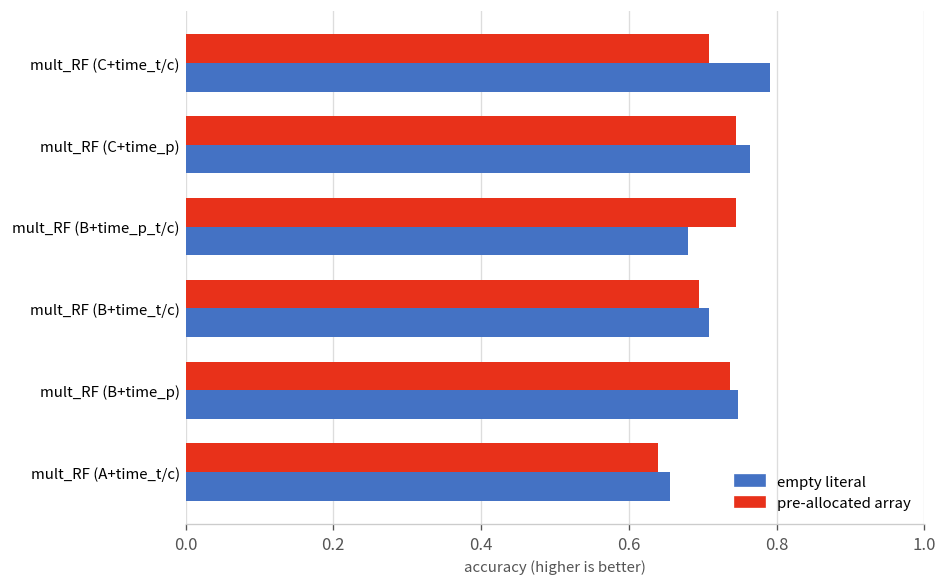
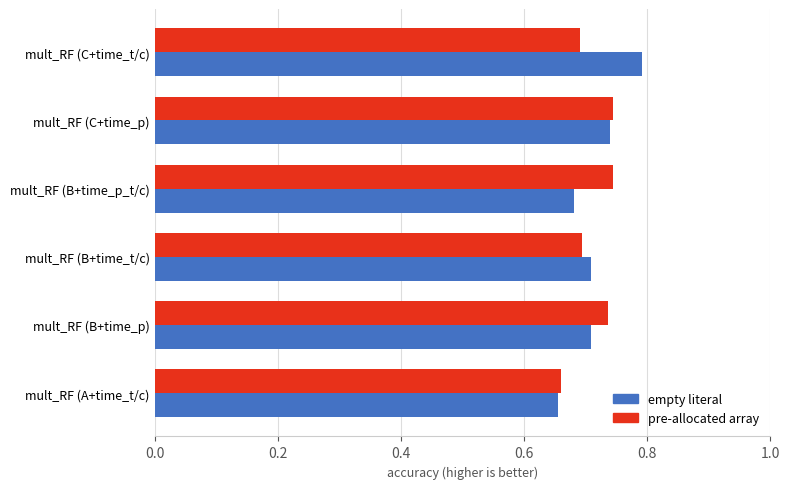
  {
    "empty literal": {
      "mult_RF (C+time_t/c)": 0.79,
-     "mult_RF (C+time_p)": 0.76,
+     "mult_RF (C+time_p)": 0.74,
      "mult_RF (B+time_p_t/c)": 0.68,
      "mult_RF (B+time_t/c)": 0.71,
-     "mult_RF (B+time_p)": 0.75,
+     "mult_RF (B+time_p)": 0.71,
      "mult_RF (A+time_t/c)": 0.66
    },
    "pre-allocated array": {
-     "mult_RF (C+time_t/c)": 0.71,
+     "mult_RF (C+time_t/c)": 0.69,
      "mult_RF (C+time_p)": 0.74,
      "mult_RF (B+time_p_t/c)": 0.74,
      "mult_RF (B+time_t/c)": 0.69,
      "mult_RF (B+time_p)": 0.74,
-     "mult_RF (A+time_t/c)": 0.64
+     "mult_RF (A+time_t/c)": 0.66
    }
  }
